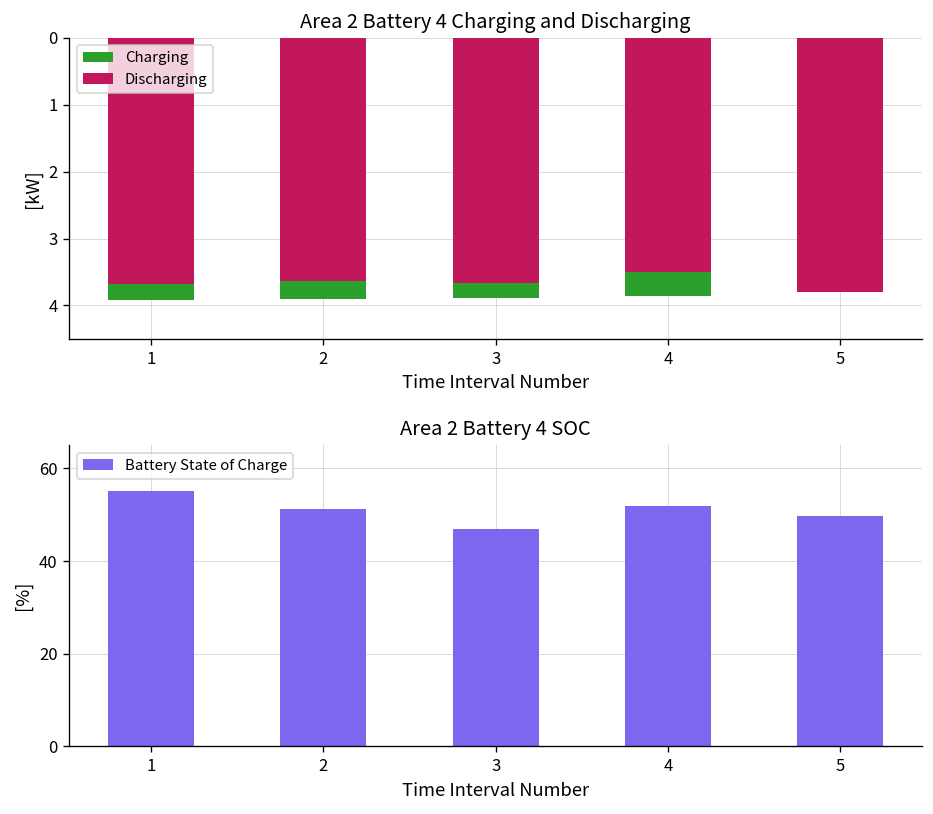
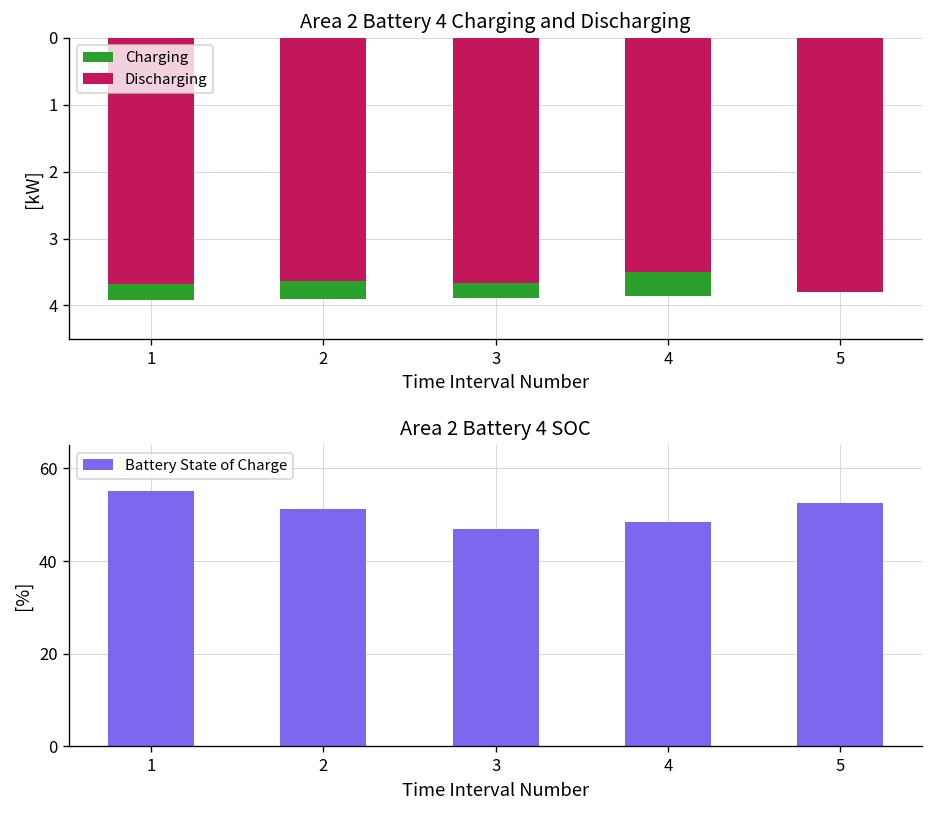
  {
    "Area 2 Battery 4 SOC": {
      "1": 55,
      "2": 51,
      "3": 47,
-     "4": 52,
-     "5": 50
+     "4": 48,
+     "5": 52
    }
  }
